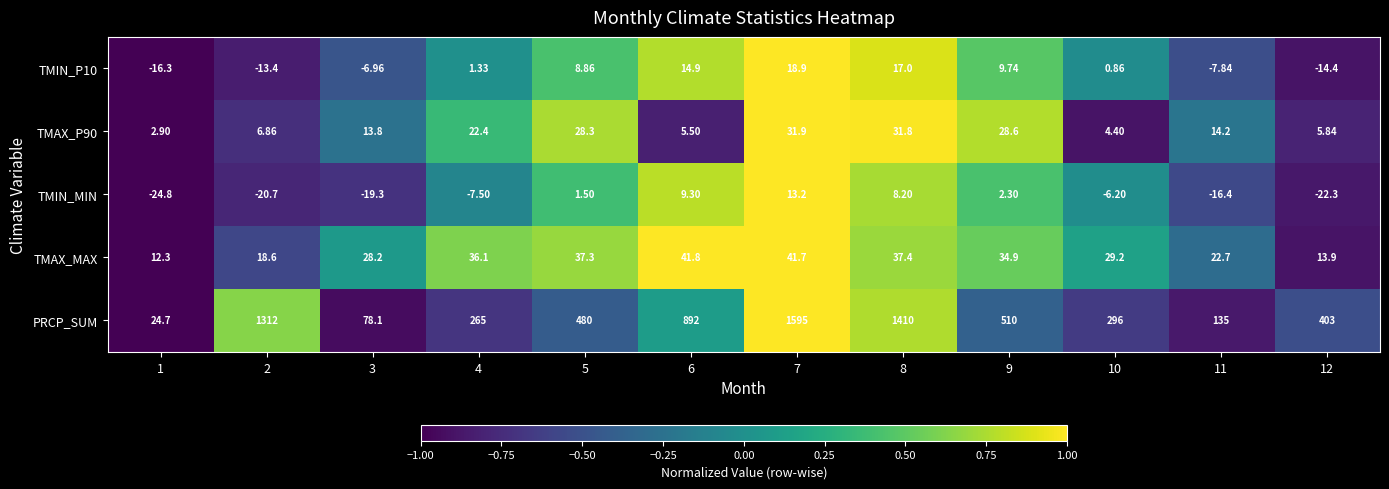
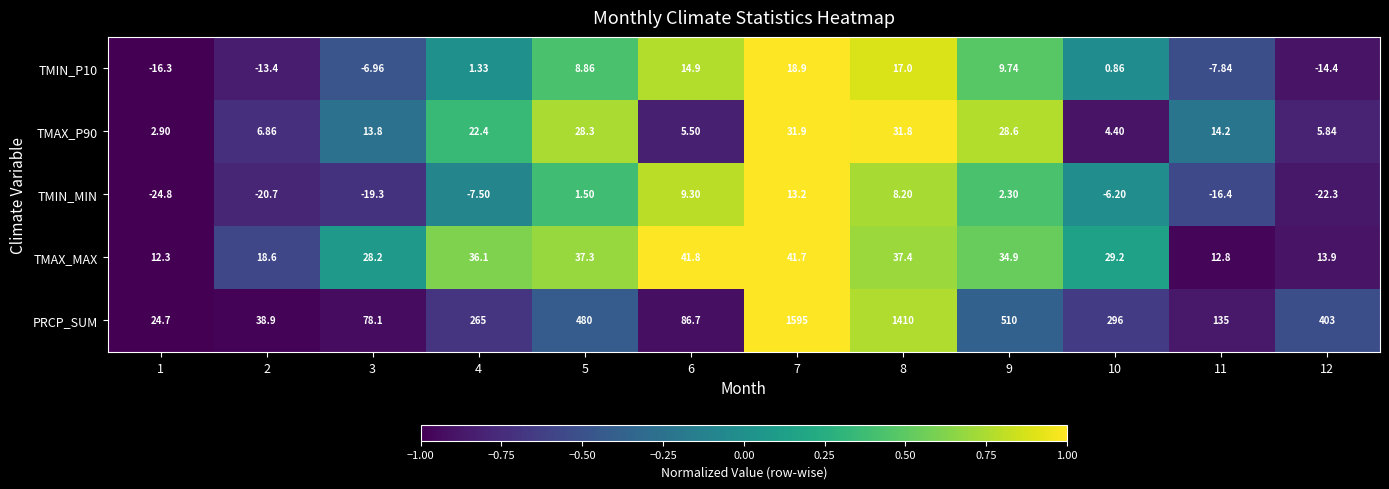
  {
    "TMIN_P10": {
      "1": -16.3,
      "2": -13.4,
      "3": -6.96,
      "4": 1.33,
      "5": 8.86,
      "6": 14.9,
      "7": 18.9,
      "8": 17.0,
      "9": 9.74,
      "10": 0.86,
      "11": -7.84,
      "12": -14.4
    },
    "TMAX_P90": {
      "1": 2.90,
      "2": 6.86,
      "3": 13.8,
      "4": 22.4,
      "5": 28.3,
      "6": 5.50,
      "7": 31.9,
      "8": 31.8,
      "9": 28.6,
      "10": 4.40,
      "11": 14.2,
      "12": 5.84
    },
    "TMIN_MIN": {
      "1": -24.8,
      "2": -20.7,
      "3": -19.3,
      "4": -7.50,
      "5": 1.50,
      "6": 9.30,
      "7": 13.2,
      "8": 8.20,
      "9": 2.30,
      "10": -6.20,
      "11": -16.4,
      "12": -22.3
    },
    "TMAX_MAX": {
      "1": 12.3,
      "2": 18.6,
      "3": 28.2,
      "4": 36.1,
      "5": 37.3,
      "6": 41.8,
      "7": 41.7,
      "8": 37.4,
      "9": 34.9,
      "10": 29.2,
-     "11": 22.7,
+     "11": 12.8,
      "12": 13.9
    },
    "PRCP_SUM": {
      "1": 24.7,
-     "2": 1312,
+     "2": 38.9,
      "3": 78.1,
      "4": 265,
      "5": 480,
-     "6": 892,
+     "6": 86.7,
      "7": 1595,
      "8": 1410,
      "9": 510,
      "10": 296,
      "11": 135,
      "12": 403
    }
  }
